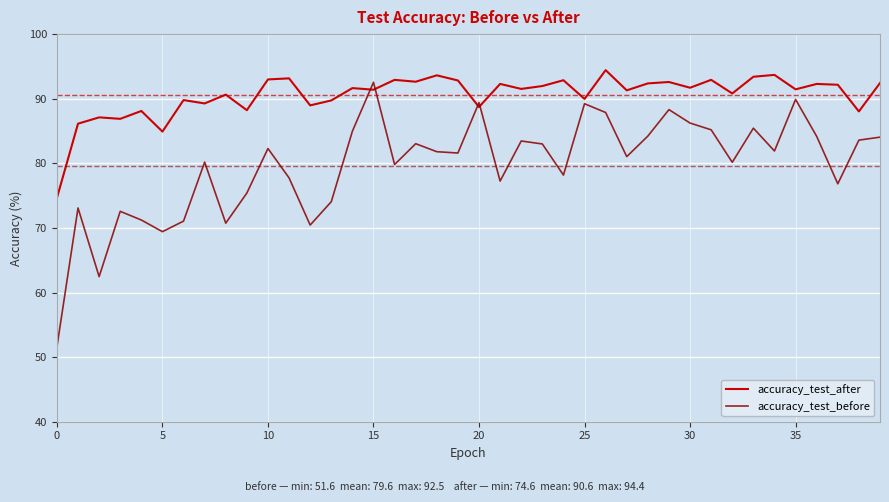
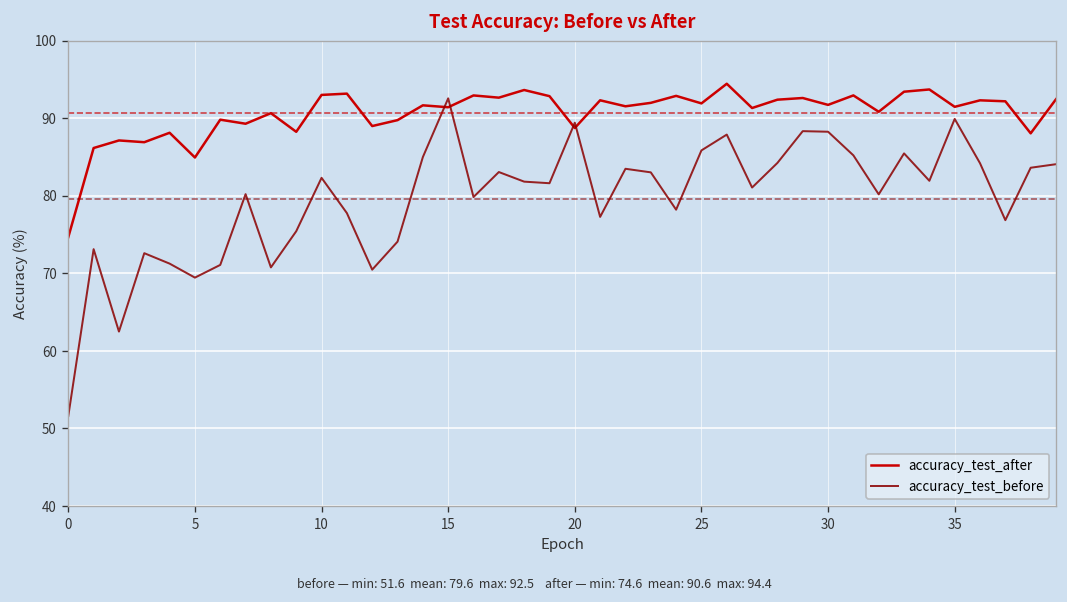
  {
    "accuracy_test_after": {
      "0": 75,
      "5": 85,
      "10": 93,
      "15": 91,
      "20": 89,
-     "25": 90,
+     "25": 92,
      "30": 92,
      "35": 91
    },
    "accuracy_test_before": {
      "0": 52,
      "5": 69,
      "10": 82,
      "15": 93,
      "20": 89,
-     "25": 89,
-     "30": 86,
+     "25": 86,
+     "30": 88,
      "35": 90
    }
  }
